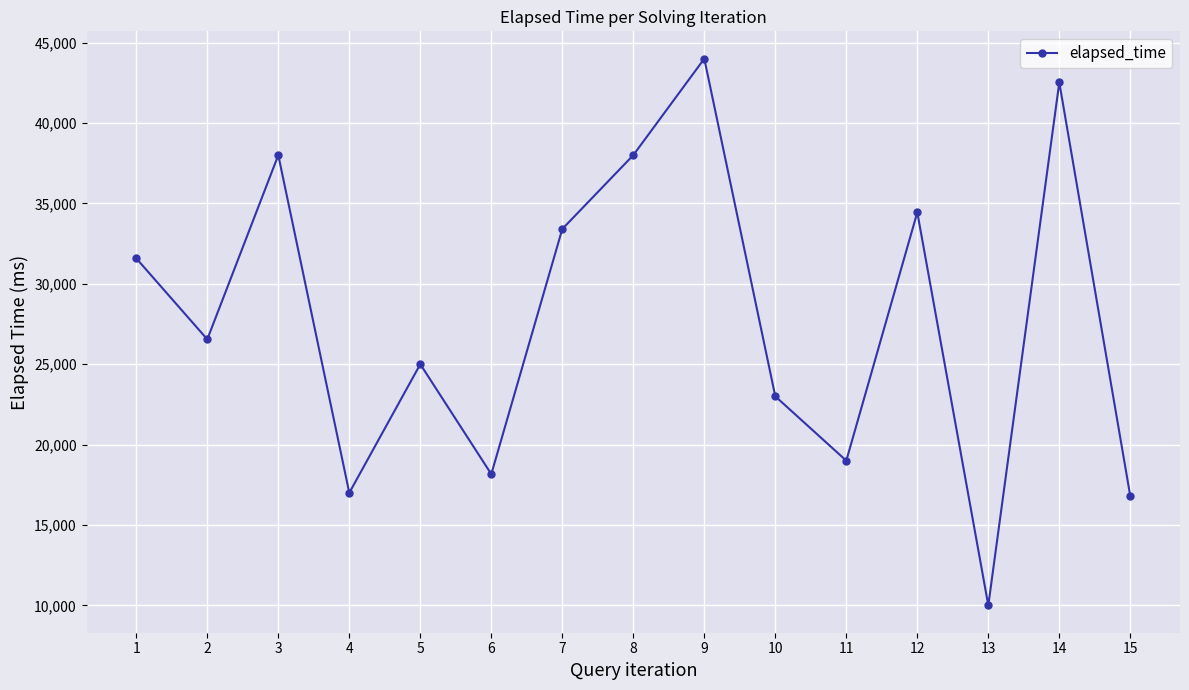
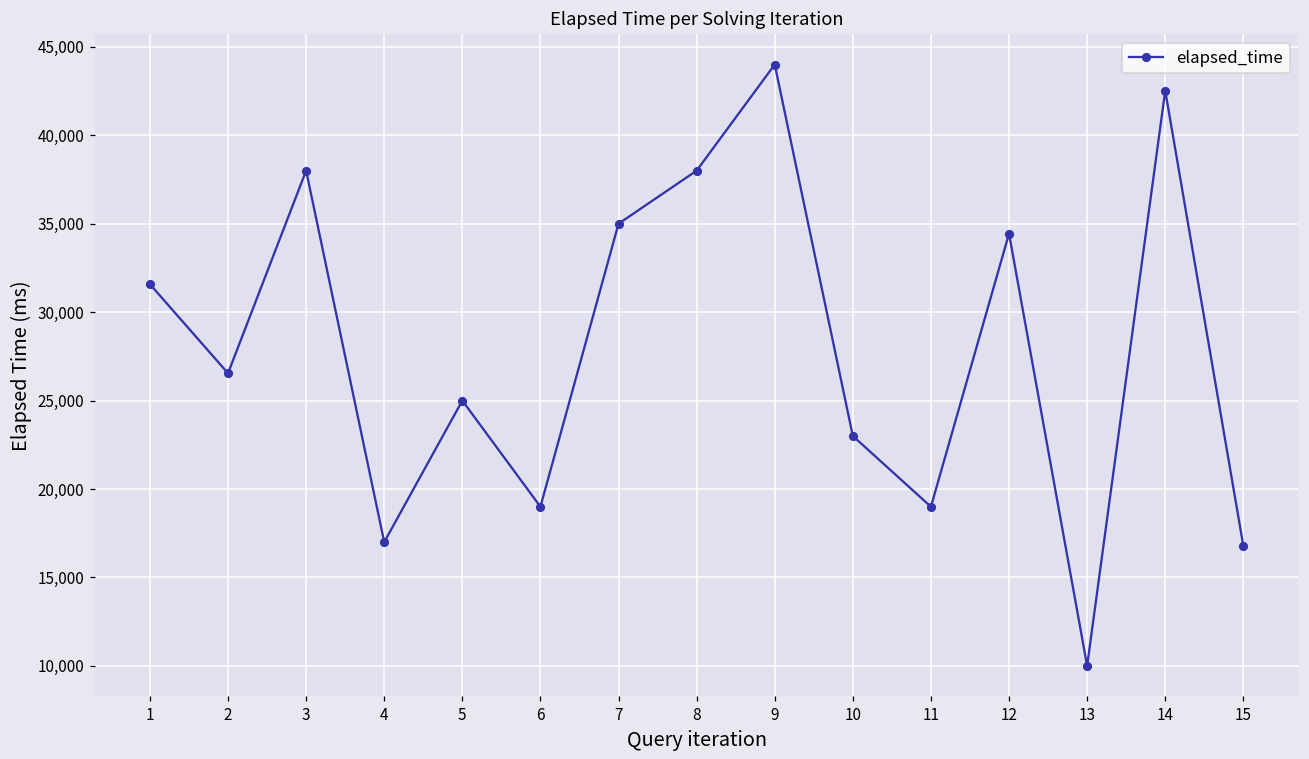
  {
    "1": "31,600",
    "2": "26,500",
    "3": "38,000",
    "4": "17,000",
    "5": "25,000",
-   "6": "18,200",
-   "7": "33,400",
+   "6": "19,000",
+   "7": "35,000",
    "8": "38,000",
    "9": "44,000",
    "10": "23,000",
    "11": "19,000",
    "12": "34,400",
    "13": "10,000",
    "14": "42,500",
    "15": "16,800"
  }
